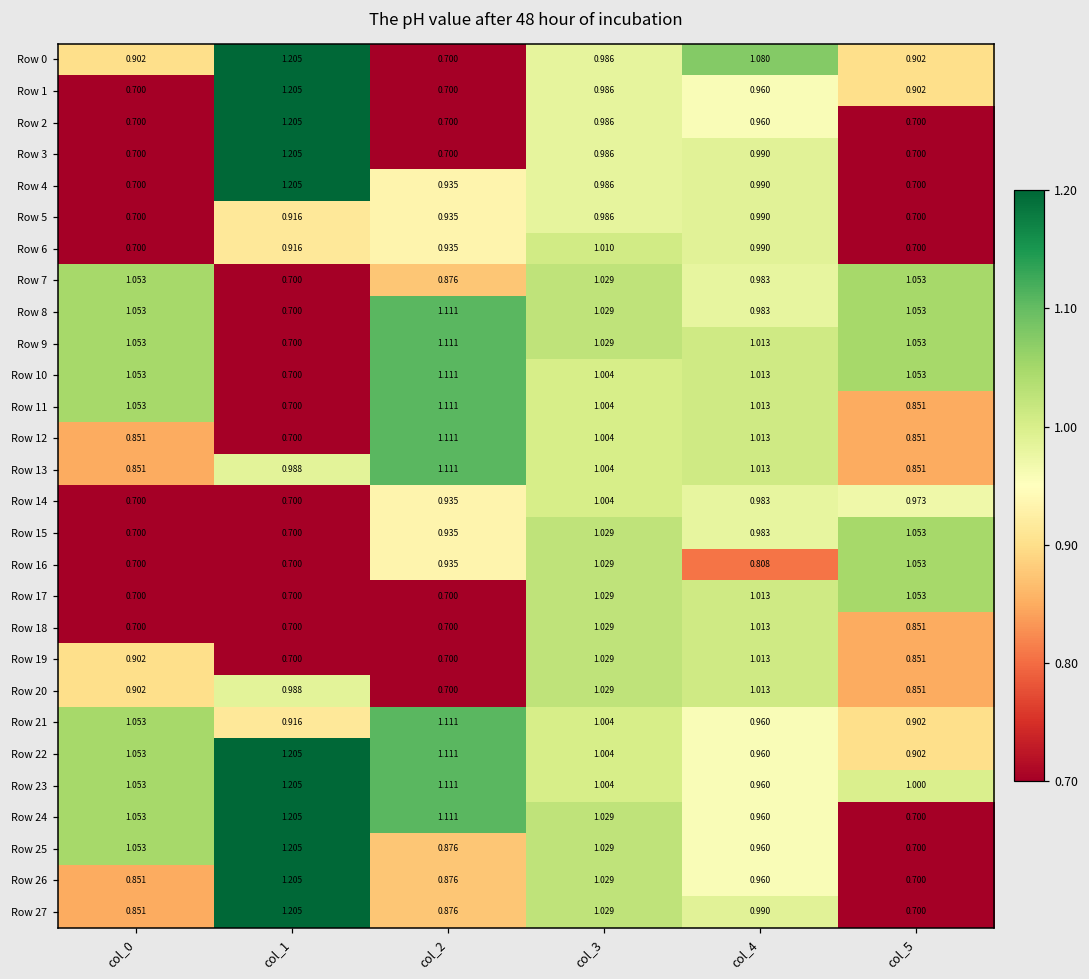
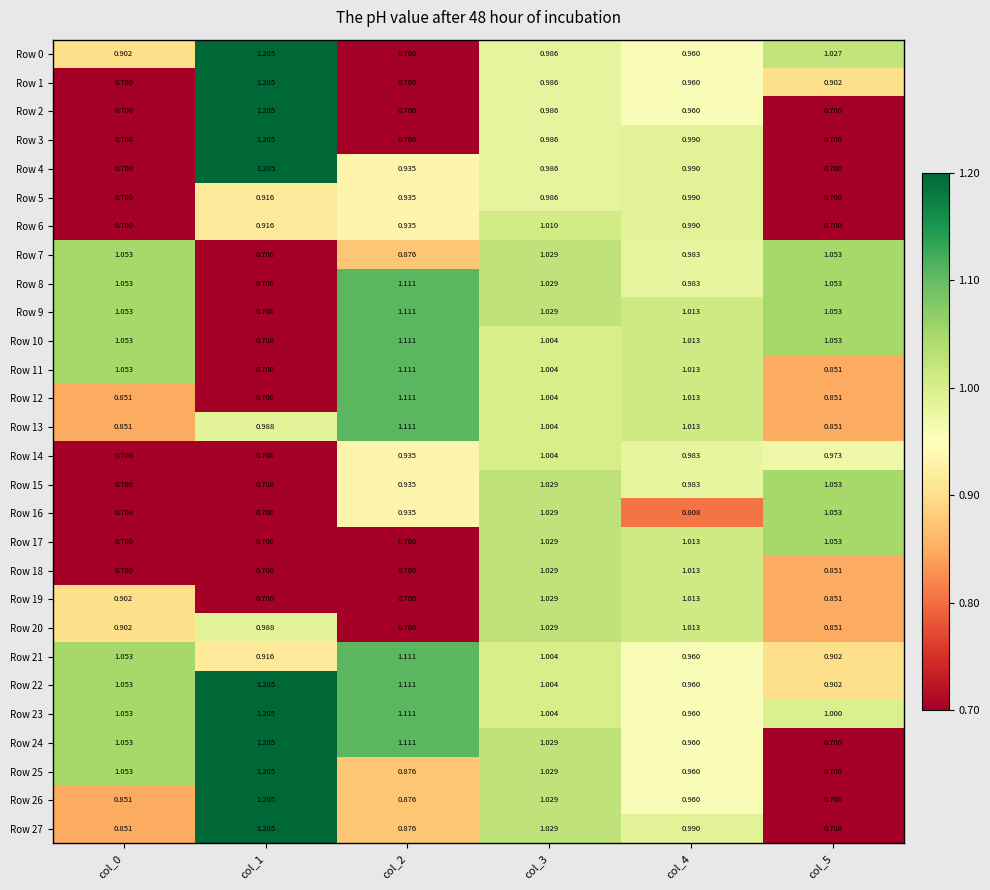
  {
    "Row 0": {
      "col_0": 0.902,
      "col_1": 1.205,
      "col_2": 0.700,
      "col_3": 0.986,
-     "col_4": 1.080,
-     "col_5": 0.902
+     "col_4": 0.960,
+     "col_5": 1.027
    },
    "Row 1": {
      "col_0": 0.700,
      "col_1": 1.205,
      "col_2": 0.700,
      "col_3": 0.986,
      "col_4": 0.960,
      "col_5": 0.902
    },
    "Row 2": {
      "col_0": 0.700,
      "col_1": 1.205,
      "col_2": 0.700,
      "col_3": 0.986,
      "col_4": 0.960,
      "col_5": 0.700
    },
    "Row 3": {
      "col_0": 0.700,
      "col_1": 1.205,
      "col_2": 0.700,
      "col_3": 0.986,
      "col_4": 0.990,
      "col_5": 0.700
    },
    "Row 4": {
      "col_0": 0.700,
      "col_1": 1.205,
      "col_2": 0.935,
      "col_3": 0.986,
      "col_4": 0.990,
      "col_5": 0.700
    },
    "Row 5": {
      "col_0": 0.700,
      "col_1": 0.916,
      "col_2": 0.935,
      "col_3": 0.986,
      "col_4": 0.990,
      "col_5": 0.700
    },
    "Row 6": {
      "col_0": 0.700,
      "col_1": 0.916,
      "col_2": 0.935,
      "col_3": 1.010,
      "col_4": 0.990,
      "col_5": 0.700
    },
    "Row 7": {
      "col_0": 1.053,
      "col_1": 0.700,
      "col_2": 0.876,
      "col_3": 1.029,
      "col_4": 0.983,
      "col_5": 1.053
    },
    "Row 8": {
      "col_0": 1.053,
      "col_1": 0.700,
      "col_2": 1.111,
      "col_3": 1.029,
      "col_4": 0.983,
      "col_5": 1.053
    },
    "Row 9": {
      "col_0": 1.053,
      "col_1": 0.700,
      "col_2": 1.111,
      "col_3": 1.029,
      "col_4": 1.013,
      "col_5": 1.053
    },
    "Row 10": {
      "col_0": 1.053,
      "col_1": 0.700,
      "col_2": 1.111,
      "col_3": 1.004,
      "col_4": 1.013,
      "col_5": 1.053
    },
    "Row 11": {
      "col_0": 1.053,
      "col_1": 0.700,
      "col_2": 1.111,
      "col_3": 1.004,
      "col_4": 1.013,
      "col_5": 0.851
    },
    "Row 12": {
      "col_0": 0.851,
      "col_1": 0.700,
      "col_2": 1.111,
      "col_3": 1.004,
      "col_4": 1.013,
      "col_5": 0.851
    },
    "Row 13": {
      "col_0": 0.851,
      "col_1": 0.988,
      "col_2": 1.111,
      "col_3": 1.004,
      "col_4": 1.013,
      "col_5": 0.851
    },
    "Row 14": {
      "col_0": 0.700,
      "col_1": 0.700,
      "col_2": 0.935,
      "col_3": 1.004,
      "col_4": 0.983,
      "col_5": 0.973
    },
    "Row 15": {
      "col_0": 0.700,
      "col_1": 0.700,
      "col_2": 0.935,
      "col_3": 1.029,
      "col_4": 0.983,
      "col_5": 1.053
    },
    "Row 16": {
      "col_0": 0.700,
      "col_1": 0.700,
      "col_2": 0.935,
      "col_3": 1.029,
      "col_4": 0.808,
      "col_5": 1.053
    },
    "Row 17": {
      "col_0": 0.700,
      "col_1": 0.700,
      "col_2": 0.700,
      "col_3": 1.029,
      "col_4": 1.013,
      "col_5": 1.053
    },
    "Row 18": {
      "col_0": 0.700,
      "col_1": 0.700,
      "col_2": 0.700,
      "col_3": 1.029,
      "col_4": 1.013,
      "col_5": 0.851
    },
    "Row 19": {
      "col_0": 0.902,
      "col_1": 0.700,
      "col_2": 0.700,
      "col_3": 1.029,
      "col_4": 1.013,
      "col_5": 0.851
    },
    "Row 20": {
      "col_0": 0.902,
      "col_1": 0.988,
      "col_2": 0.700,
      "col_3": 1.029,
      "col_4": 1.013,
      "col_5": 0.851
    },
    "Row 21": {
      "col_0": 1.053,
      "col_1": 0.916,
      "col_2": 1.111,
      "col_3": 1.004,
      "col_4": 0.960,
      "col_5": 0.902
    },
    "Row 22": {
      "col_0": 1.053,
      "col_1": 1.205,
      "col_2": 1.111,
      "col_3": 1.004,
      "col_4": 0.960,
      "col_5": 0.902
    },
    "Row 23": {
      "col_0": 1.053,
      "col_1": 1.205,
      "col_2": 1.111,
      "col_3": 1.004,
      "col_4": 0.960,
      "col_5": 1.000
    },
    "Row 24": {
      "col_0": 1.053,
      "col_1": 1.205,
      "col_2": 1.111,
      "col_3": 1.029,
      "col_4": 0.960,
      "col_5": 0.700
    },
    "Row 25": {
      "col_0": 1.053,
      "col_1": 1.205,
      "col_2": 0.876,
      "col_3": 1.029,
      "col_4": 0.960,
      "col_5": 0.700
    },
    "Row 26": {
      "col_0": 0.851,
      "col_1": 1.205,
      "col_2": 0.876,
      "col_3": 1.029,
      "col_4": 0.960,
      "col_5": 0.700
    },
    "Row 27": {
      "col_0": 0.851,
      "col_1": 1.205,
      "col_2": 0.876,
      "col_3": 1.029,
      "col_4": 0.990,
      "col_5": 0.700
    }
  }
